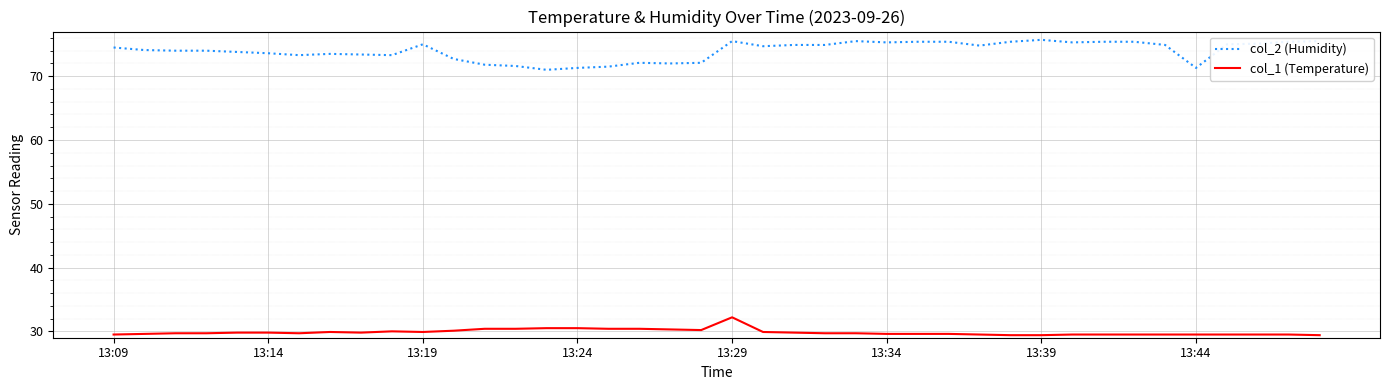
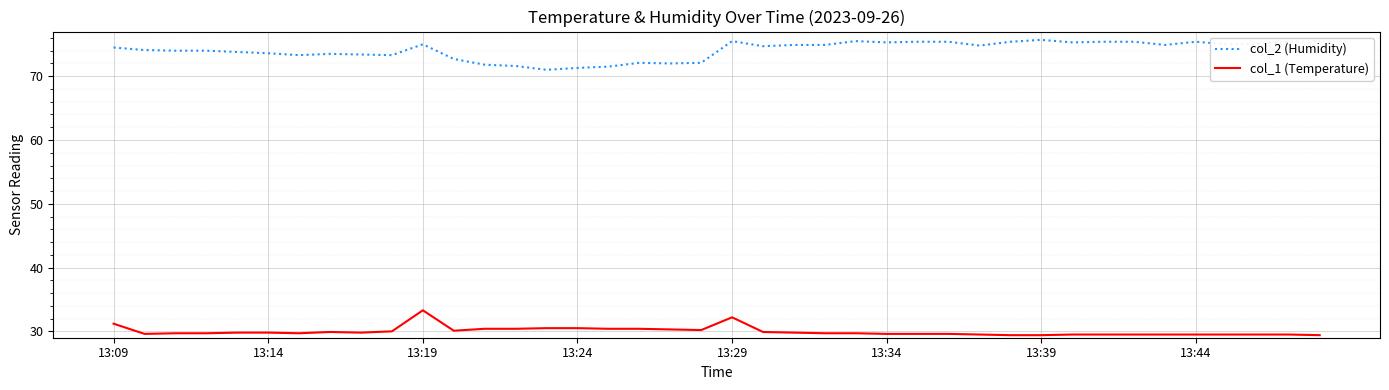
  {
    "col_2 (Humidity)": {
      "13:09": 75,
      "13:14": 74,
      "13:19": 75,
      "13:24": 71,
      "13:29": 76,
      "13:34": 75,
      "13:39": 76,
-     "13:44": 71
+     "13:44": 75
    },
    "col_1 (Temperature)": {
-     "13:09": 30,
+     "13:09": 31,
      "13:14": 30,
-     "13:19": 30,
+     "13:19": 33,
      "13:24": 31,
      "13:29": 32,
      "13:34": 30,
      "13:39": 29,
      "13:44": 30
    }
  }
